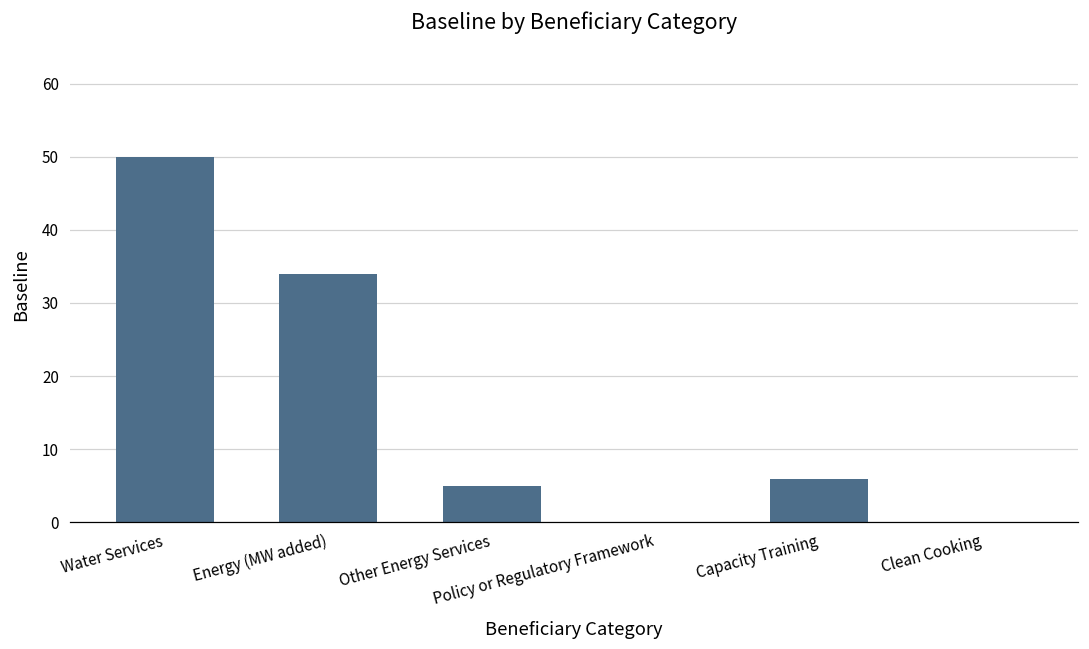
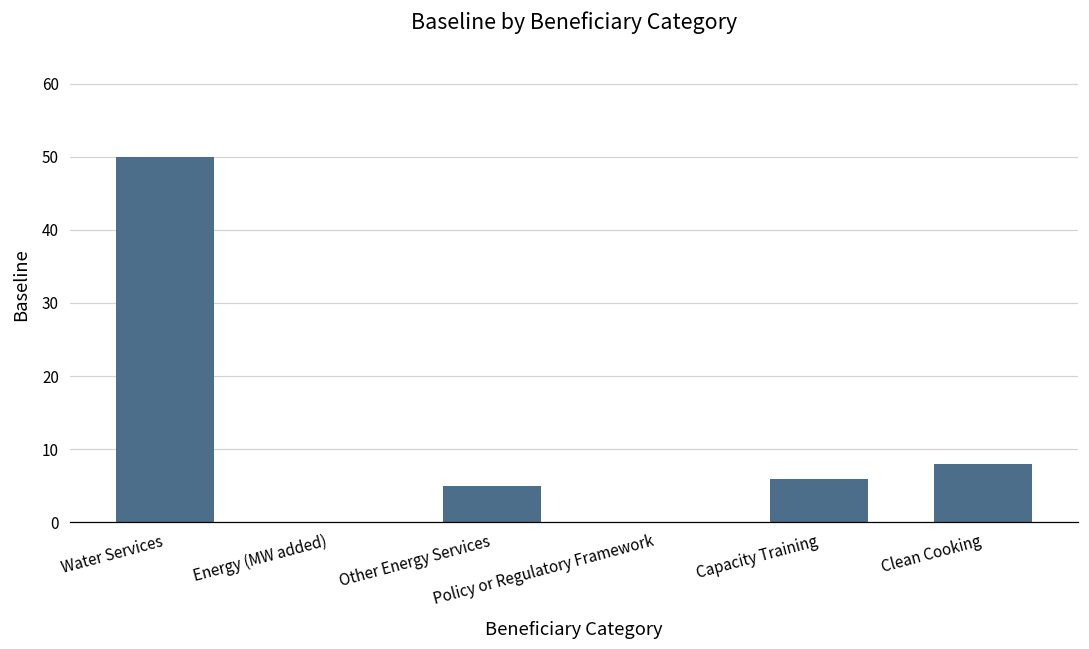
  {
    "Water Services": 50,
-   "Energy (MW added)": 34,
+   "Energy (MW added)": 0,
    "Other Energy Services": 5,
    "Policy or Regulatory Framework": 0,
    "Capacity Training": 6,
-   "Clean Cooking": 0
+   "Clean Cooking": 8
  }
